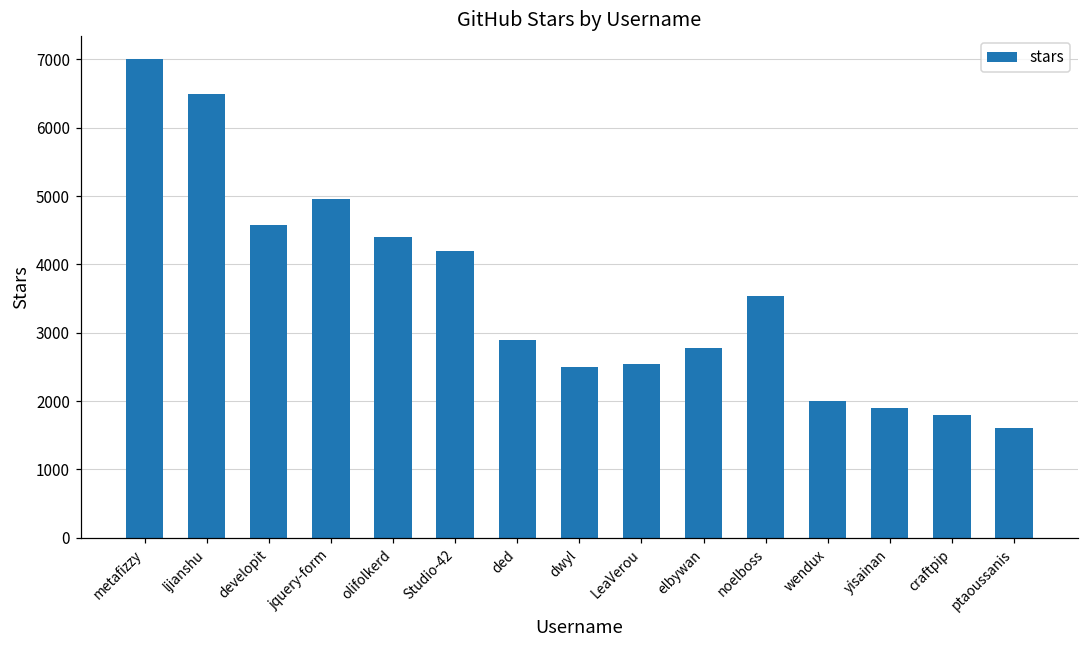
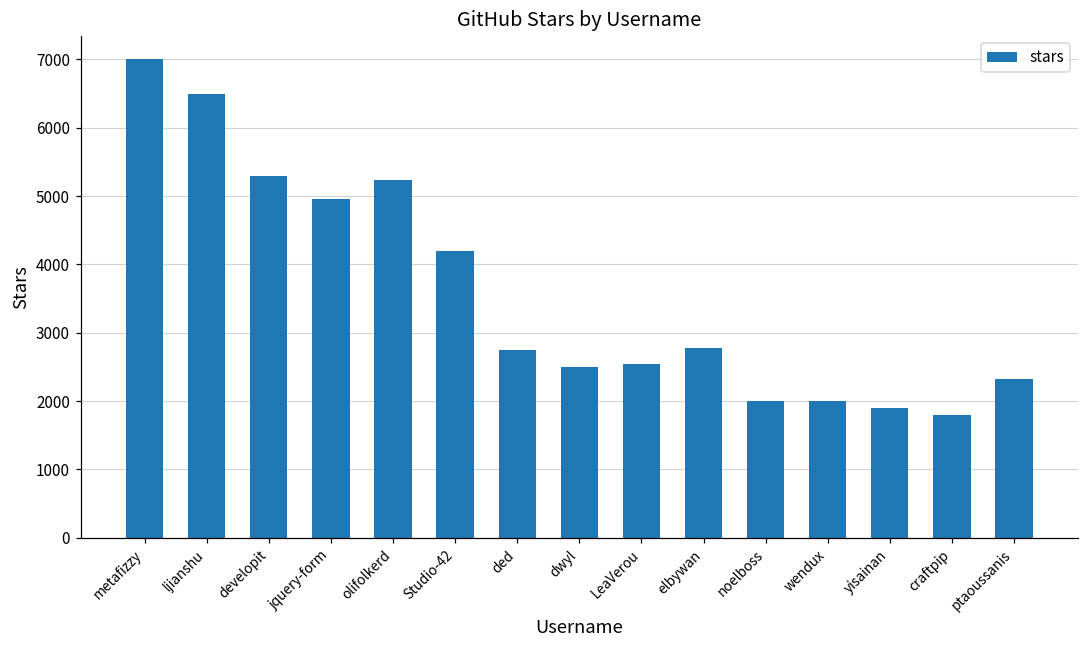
  {
    "metafizzy": 7000,
    "ljianshu": 6500,
-   "developit": 4600,
+   "developit": 5300,
    "jquery-form": 5000,
-   "olifolkerd": 4400,
+   "olifolkerd": 5200,
    "Studio-42": 4200,
-   "ded": 2900,
+   "ded": 2700,
    "dwyl": 2500,
    "LeaVerou": 2500,
    "elbywan": 2800,
-   "noelboss": 3500,
+   "noelboss": 2000,
    "wendux": 2000,
    "yisainan": 1900,
    "craftpip": 1800,
-   "ptaoussanis": 1600
+   "ptaoussanis": 2300
  }
